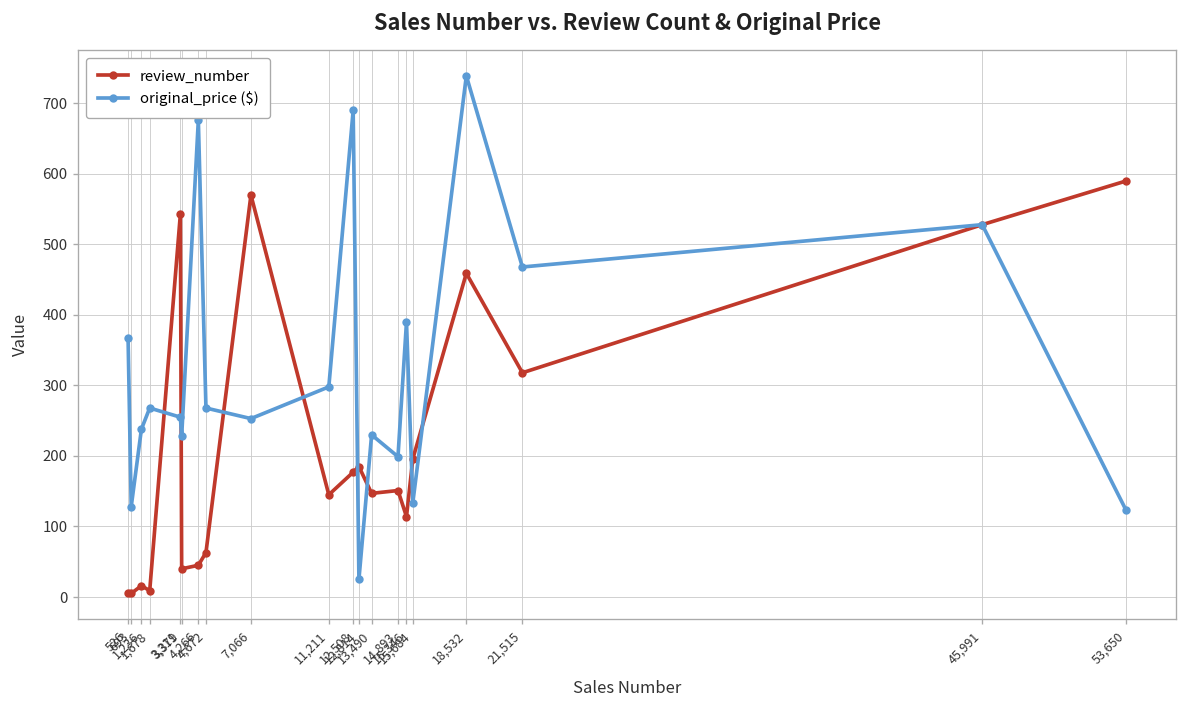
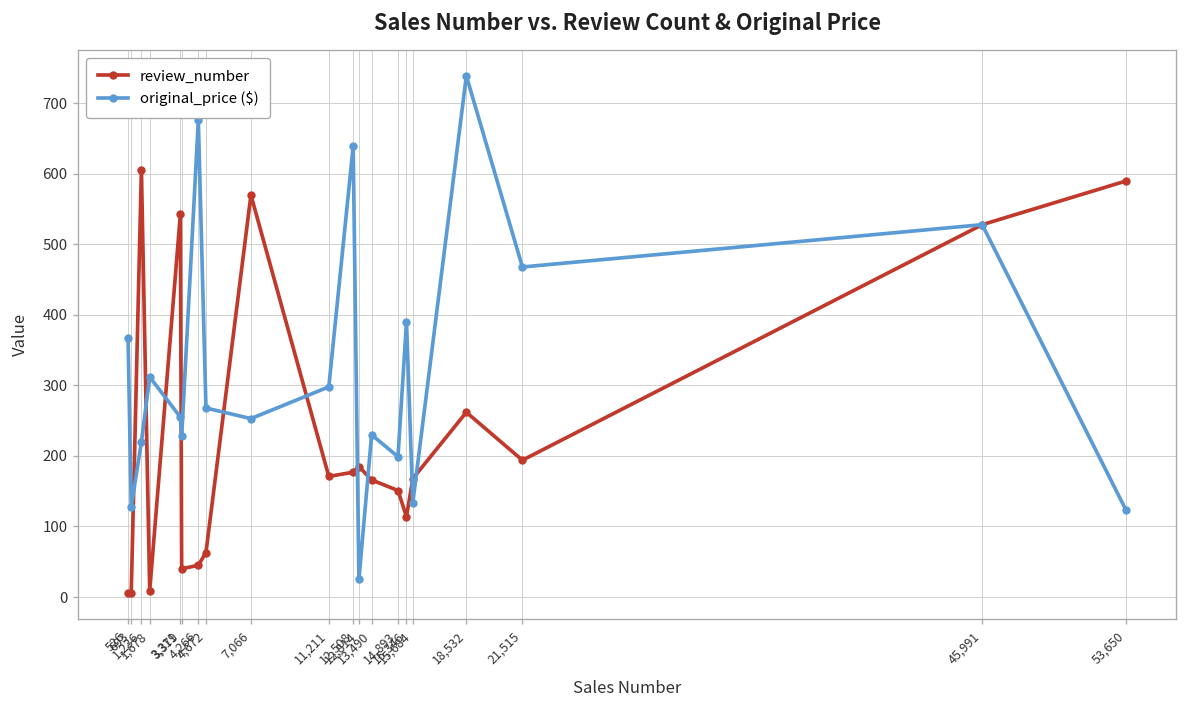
  {
    "review_number": {
      "526": 10,
      "693": 10,
-     "1,236": 20,
+     "1,236": 610,
      "1,678": 10,
      "3,311": 540,
      "3,379": 40,
      "4,266": 50,
      "4,672": 60,
      "7,066": 570,
-     "11,211": 150,
+     "11,211": 170,
      "12,508": 180,
      "12,814": 190,
-     "13,490": 150,
+     "13,490": 170,
      "14,893": 150,
      "15,346": 110,
-     "15,684": 200,
-     "18,532": 460,
-     "21,515": 320,
+     "15,684": 170,
+     "18,532": 260,
+     "21,515": 190,
      "53,650": 590
    },
    "original_price ($)": {
      "526": 370,
      "693": 130,
-     "1,236": 240,
-     "1,678": 270,
+     "1,236": 220,
+     "1,678": 310,
      "3,311": 260,
      "3,379": 230,
      "4,672": 270,
      "7,066": 250,
      "11,211": 300,
-     "12,508": 690,
+     "12,508": 640,
      "12,814": 30,
      "13,490": 230,
      "14,893": 200,
      "15,346": 390,
      "15,684": 130,
      "18,532": 740,
      "21,515": 470,
      "53,650": 120
    }
  }
